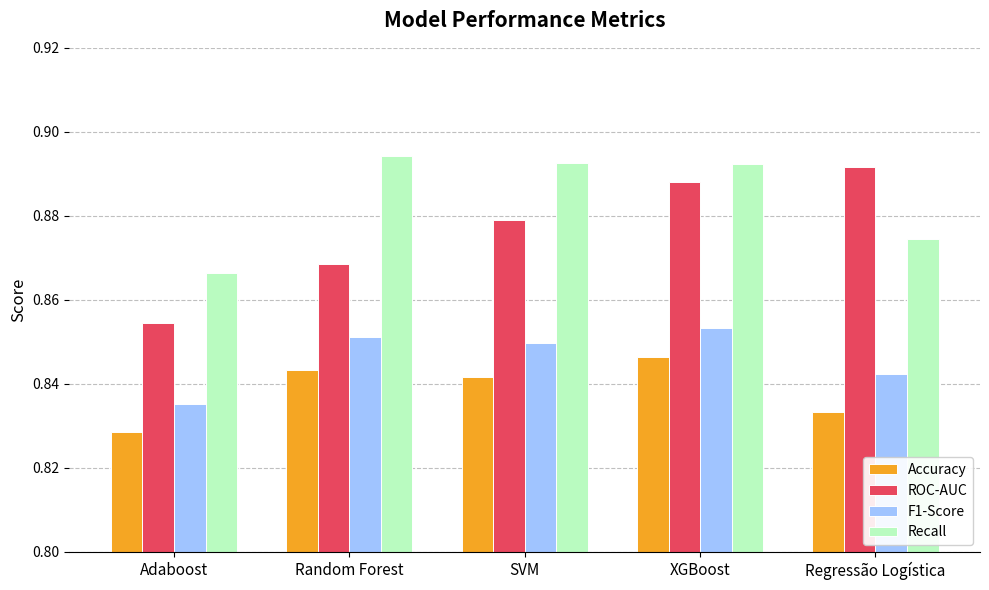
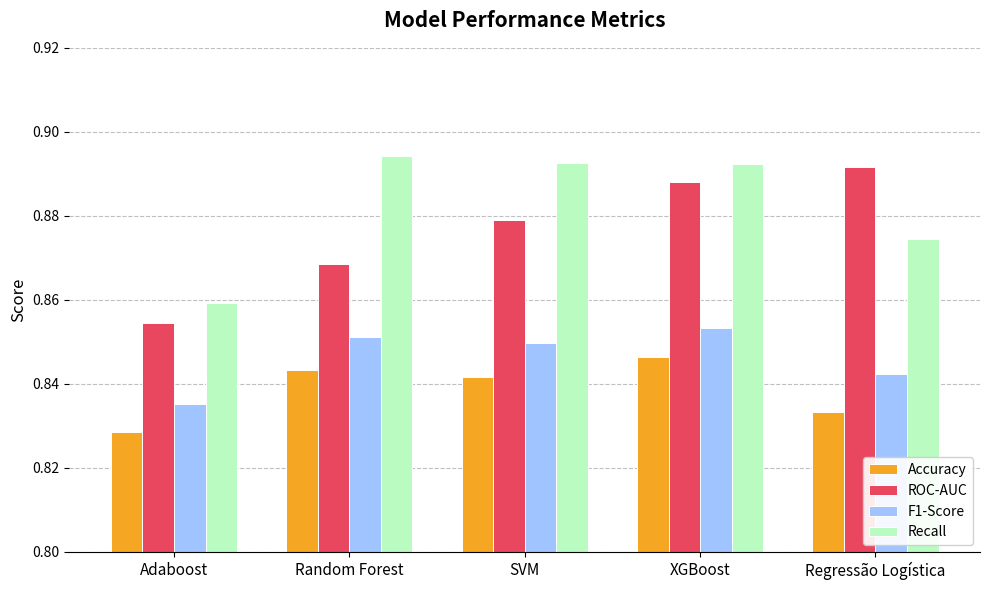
  {
    "Accuracy": {
      "Adaboost": 0.829,
      "Random Forest": 0.843,
      "SVM": 0.842,
      "XGBoost": 0.847,
      "Regressão Logística": 0.833
    },
    "ROC-AUC": {
      "Adaboost": 0.854,
      "Random Forest": 0.869,
      "SVM": 0.879,
      "XGBoost": 0.888,
      "Regressão Logística": 0.892
    },
    "F1-Score": {
      "Adaboost": 0.835,
      "Random Forest": 0.851,
      "SVM": 0.850,
      "XGBoost": 0.853,
      "Regressão Logística": 0.842
    },
    "Recall": {
-     "Adaboost": 0.866,
+     "Adaboost": 0.859,
      "Random Forest": 0.894,
      "SVM": 0.892,
      "XGBoost": 0.892,
      "Regressão Logística": 0.875
    }
  }
